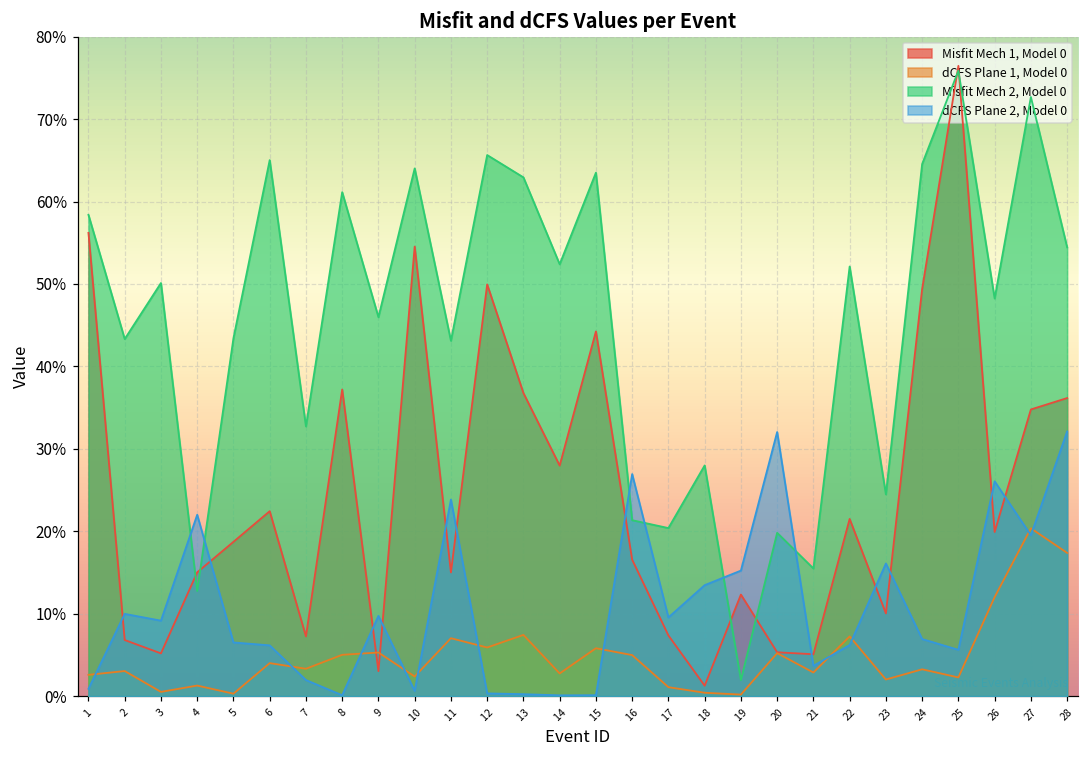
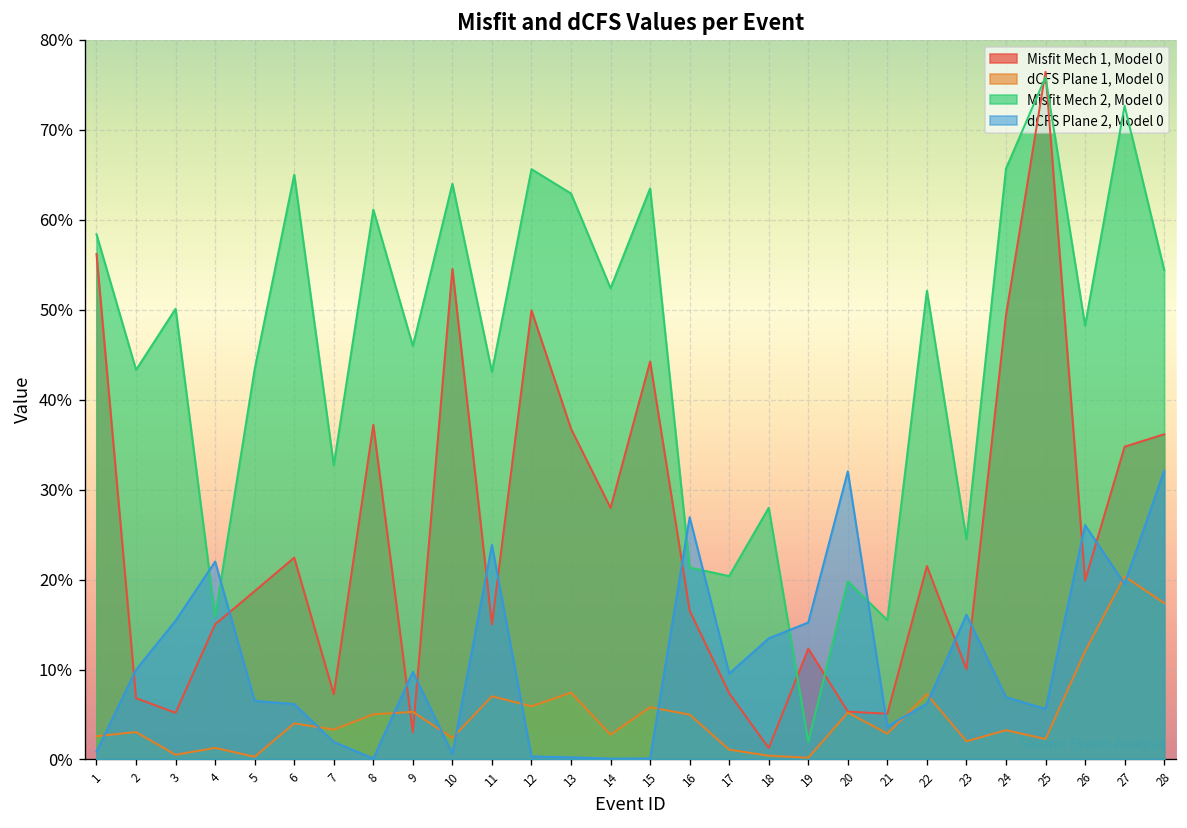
  {
    "Misfit Mech 2, Model 0": {
      "1": "58%",
      "2": "43%",
      "3": "50%",
-     "4": "13%",
+     "4": "16%",
      "5": "43%",
      "6": "65%",
      "7": "33%",
      "8": "61%",
      "9": "46%",
      "10": "64%",
      "11": "43%",
      "12": "66%",
      "13": "63%",
      "14": "52%",
      "15": "64%",
      "16": "21%",
      "17": "20%",
      "18": "28%",
      "19": "2%",
      "20": "20%",
      "21": "15%",
      "22": "52%",
      "23": "24%",
-     "24": "65%",
+     "24": "66%",
      "26": "48%",
      "28": "54%"
    },
    "dCFS Plane 2, Model 0": {
      "1": "1%",
      "2": "10%",
-     "3": "9%",
+     "3": "15%",
      "4": "22%",
      "5": "7%",
      "6": "6%",
      "7": "2%",
      "8": "0%",
      "9": "10%",
      "10": "1%",
      "11": "24%",
      "12": "0%",
      "13": "0%",
      "14": "0%",
      "15": "0%",
      "16": "27%",
      "17": "10%",
      "18": "13%",
      "19": "15%",
      "20": "32%",
      "21": "4%",
      "22": "6%",
      "23": "16%",
      "24": "7%",
      "25": "6%",
      "26": "26%",
      "27": "20%",
      "28": "32%"
    }
  }
